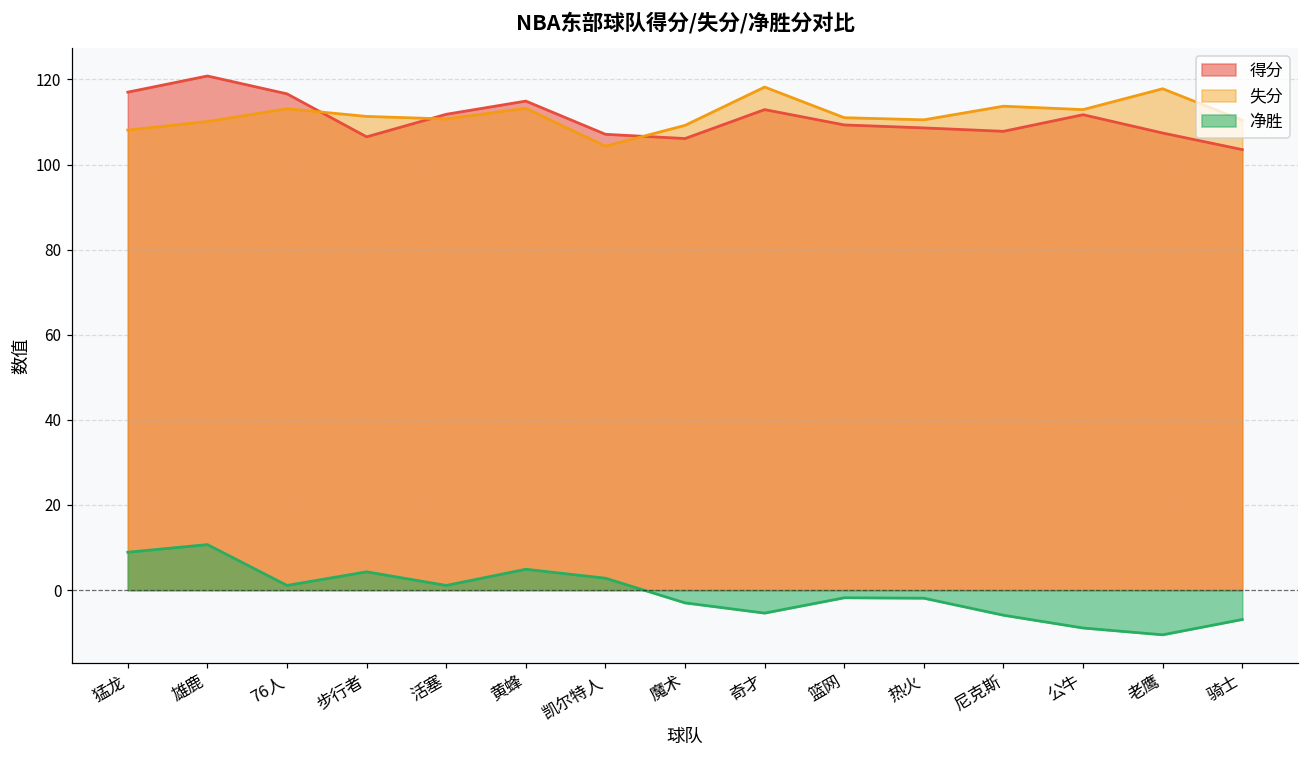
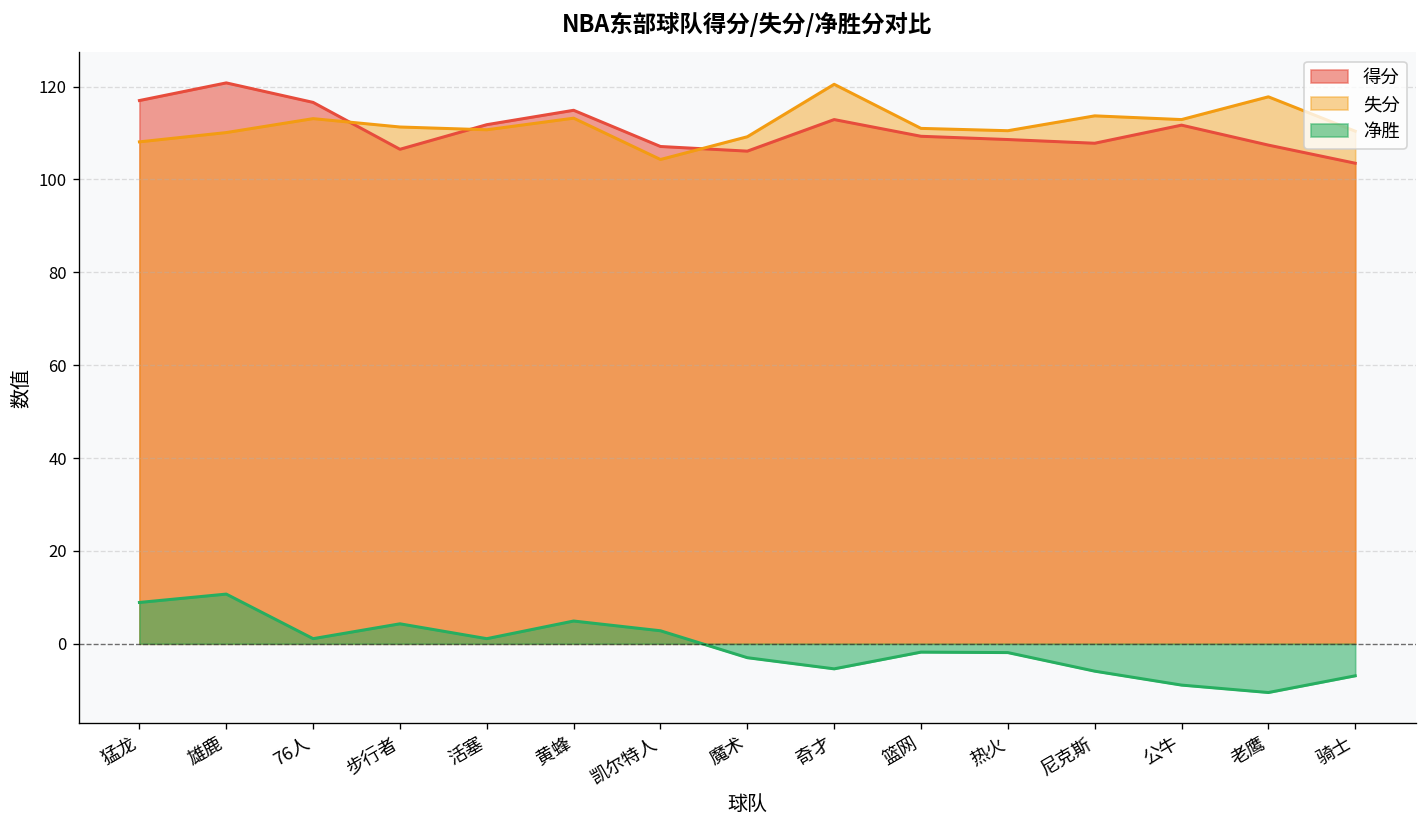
  {
    "得分": {
      "猛龙": 117,
      "雄鹿": 121,
      "76人": 117,
      "步行者": 107,
      "活塞": 112,
      "黄蜂": 115,
      "凯尔特人": 107,
      "魔术": 106,
      "奇才": 113,
      "篮网": 109,
      "热火": 109,
      "尼克斯": 108,
      "公牛": 112,
      "老鹰": 107,
      "骑士": 104
    },
    "失分": {
      "猛龙": 108,
      "雄鹿": 110,
      "76人": 113,
      "步行者": 111,
      "活塞": 111,
      "黄蜂": 113,
      "凯尔特人": 104,
      "魔术": 109,
-     "奇才": 118,
+     "奇才": 121,
      "篮网": 111,
      "热火": 111,
      "尼克斯": 114,
      "公牛": 113,
      "老鹰": 118
    }
  }
